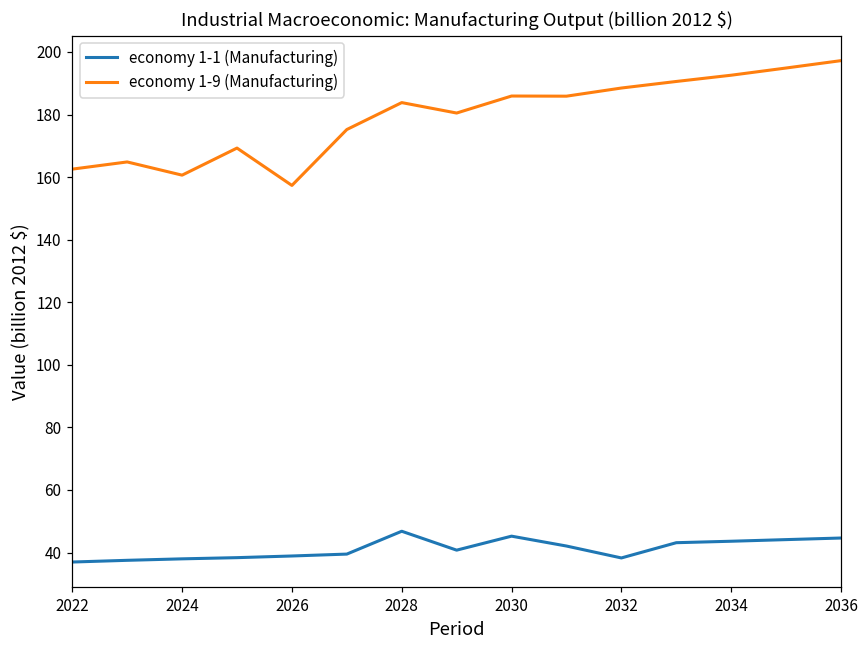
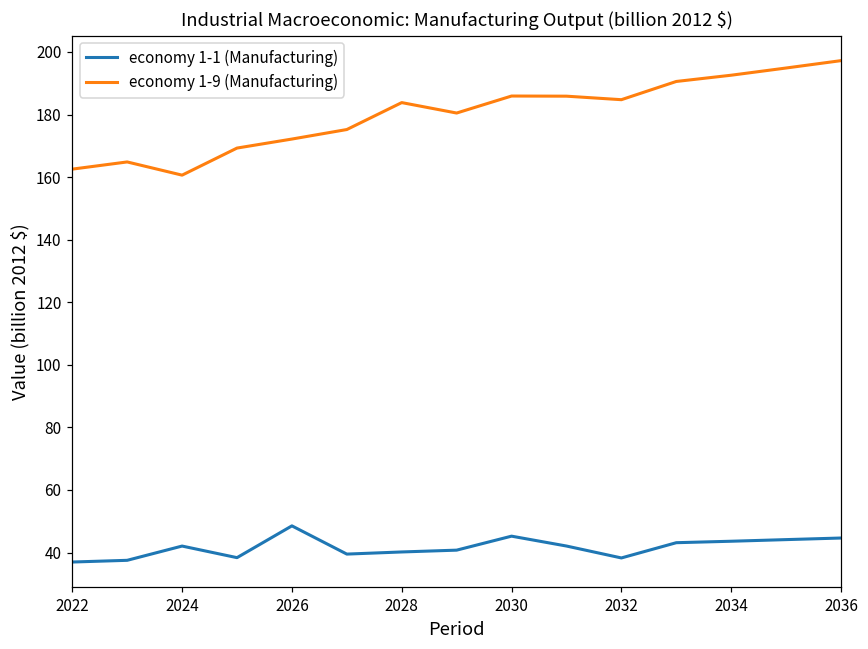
  {
    "economy 1-1 (Manufacturing)": {
      "2022": 37,
-     "2024": 38,
-     "2026": 39,
-     "2028": 47,
+     "2024": 42,
+     "2026": 49,
+     "2028": 40,
      "2030": 45,
      "2032": 38,
      "2034": 44,
      "2036": 45
    },
    "economy 1-9 (Manufacturing)": {
      "2022": 163,
      "2024": 161,
-     "2026": 157,
+     "2026": 172,
      "2028": 184,
      "2030": 186,
-     "2032": 188,
+     "2032": 185,
      "2034": 193,
      "2036": 197
    }
  }
